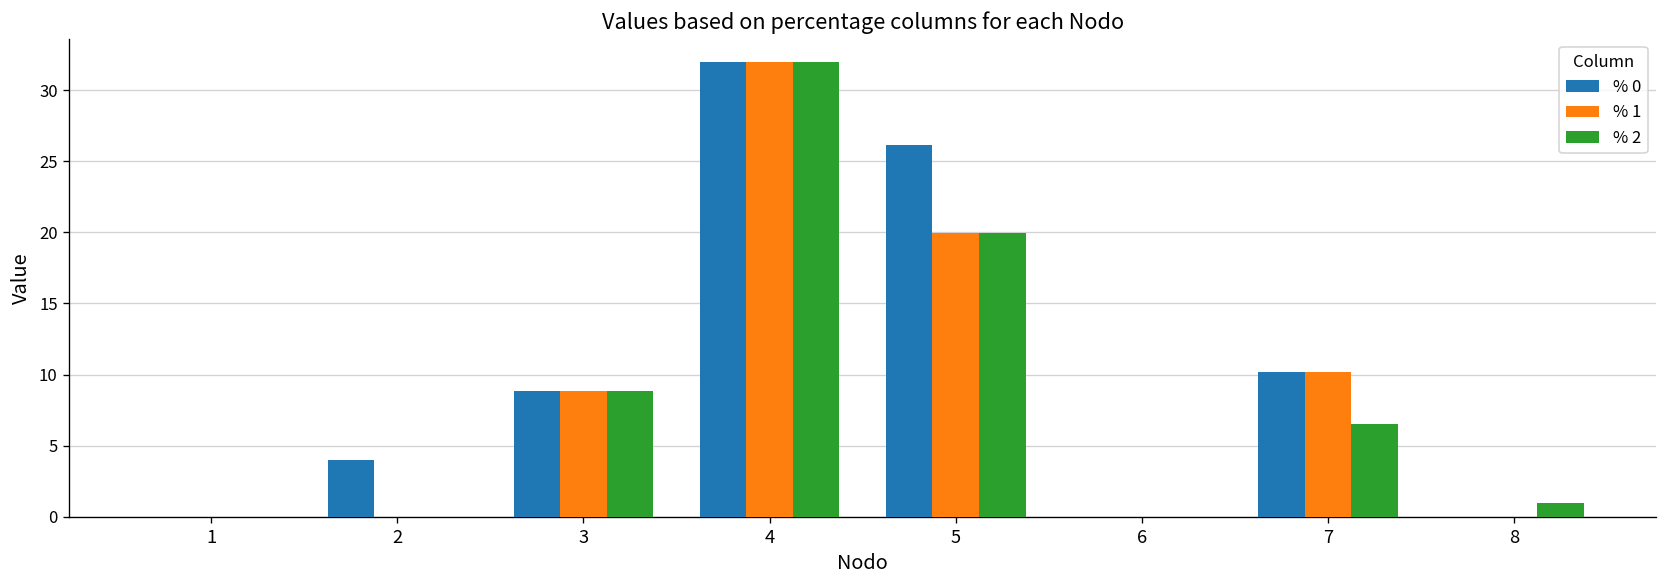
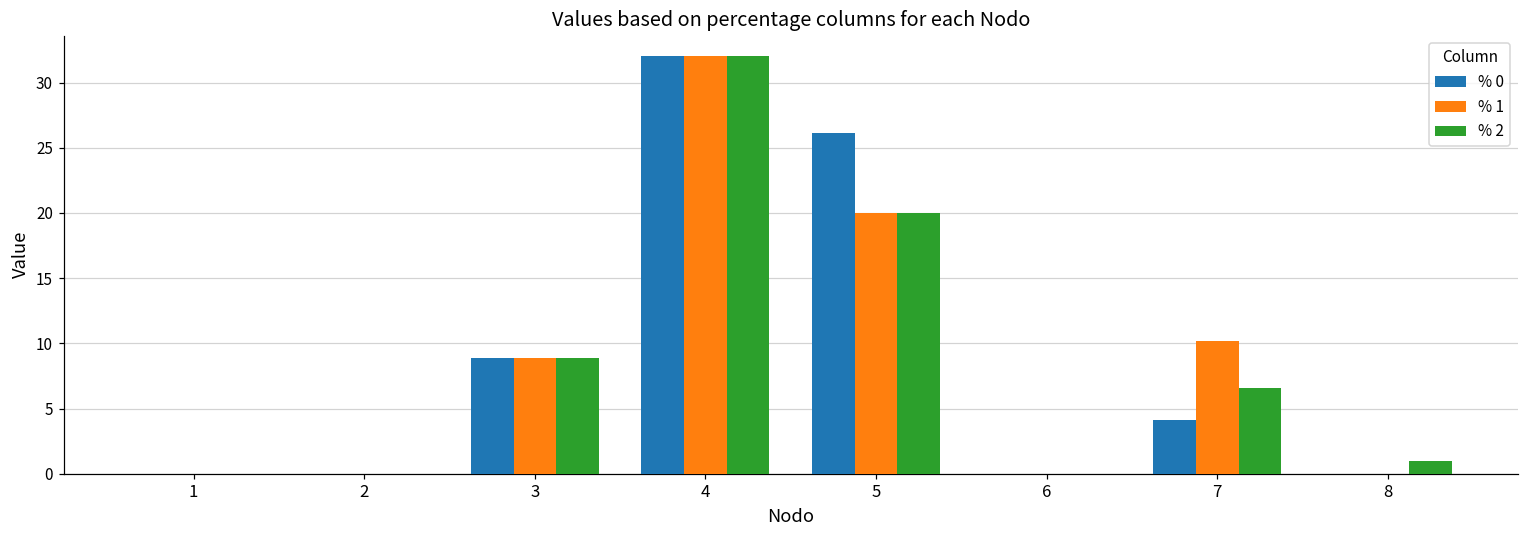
  {
    "% 0": {
      "1": 0.0,
-     "2": 4,
+     "2": 0,
      "3": 8.9,
      "4": 32.0,
      "5": 26.1,
      "6": 0.0,
-     "7": 10.2,
+     "7": 4.1,
      "8": 0.0
    },
    "% 1": {
      "1": 0.0,
      "2": 0.0,
      "3": 8.9,
      "4": 32.0,
      "5": 20.0,
      "6": 0.0,
      "7": 10.2,
      "8": 0.0
    },
    "% 2": {
      "1": 0.0,
      "2": 0.0,
      "3": 8.9,
      "4": 32.0,
      "5": 20.0,
      "6": 0.0,
      "7": 6.6,
      "8": 1.0
    }
  }
